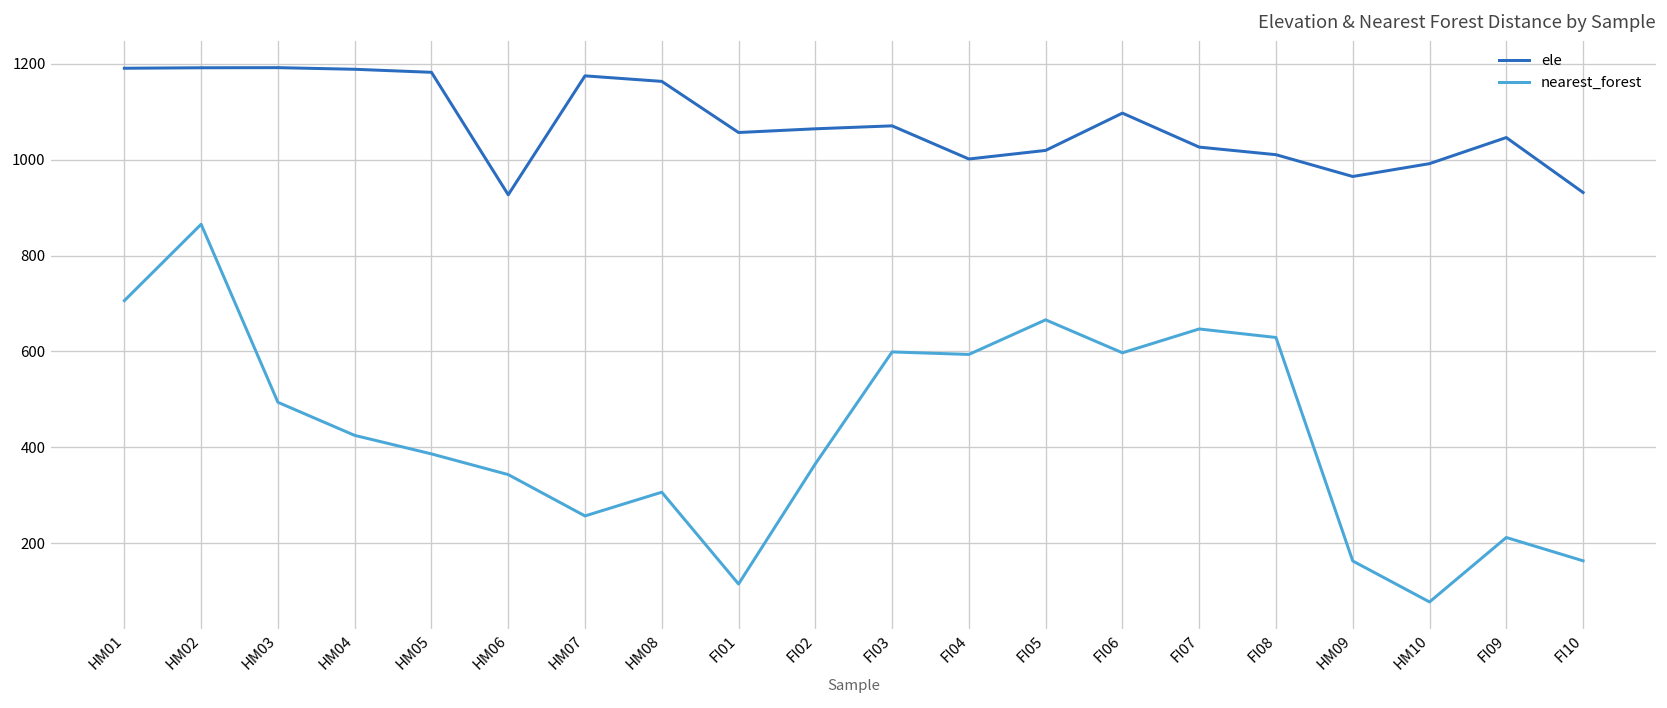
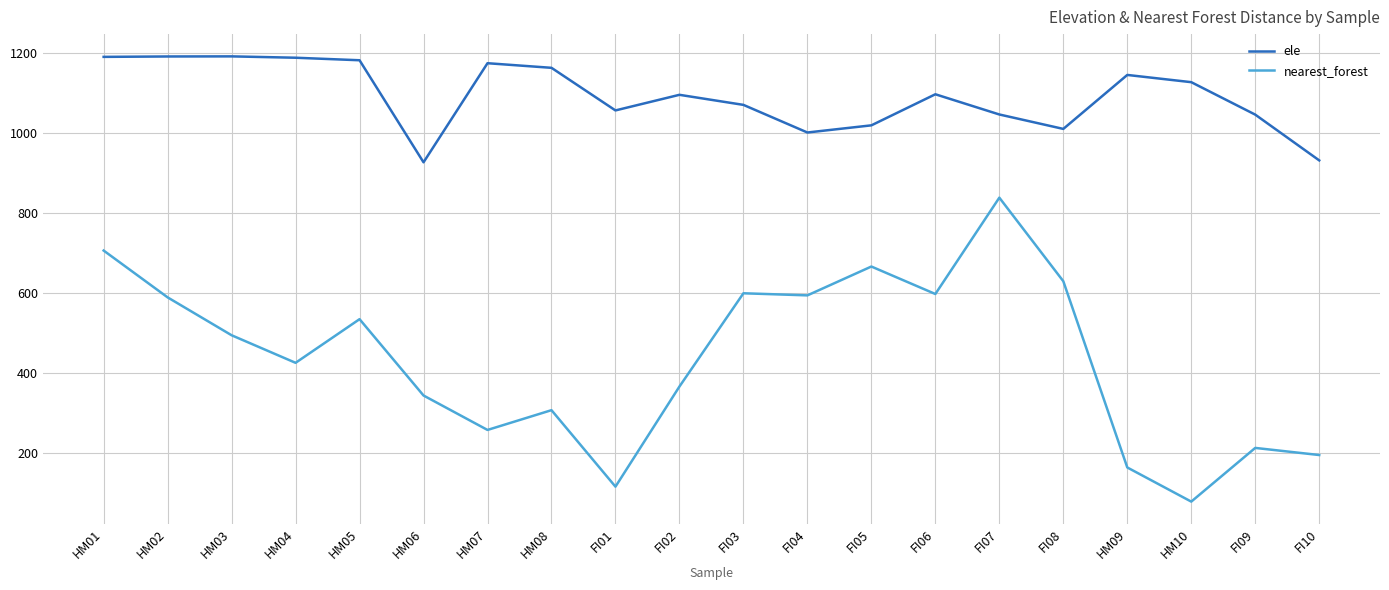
  {
    "ele": {
      "HM01": 1190,
      "HM02": 1190,
      "HM03": 1190,
      "HM04": 1190,
      "HM05": 1180,
      "HM06": 930,
      "HM07": 1170,
      "HM08": 1160,
      "FI01": 1060,
-     "FI02": 1060,
+     "FI02": 1100,
      "FI03": 1070,
      "FI04": 1000,
      "FI05": 1020,
      "FI06": 1100,
-     "FI07": 1030,
+     "FI07": 1050,
      "FI08": 1010,
-     "HM09": 960,
-     "HM10": 990,
+     "HM09": 1150,
+     "HM10": 1130,
      "FI09": 1050,
      "FI10": 930
    },
    "nearest_forest": {
      "HM01": 710,
-     "HM02": 870,
+     "HM02": 590,
      "HM03": 490,
      "HM04": 430,
-     "HM05": 390,
+     "HM05": 530,
      "HM06": 340,
      "HM07": 260,
      "HM08": 310,
      "FI01": 120,
      "FI02": 370,
      "FI03": 600,
      "FI04": 590,
      "FI05": 670,
      "FI06": 600,
-     "FI07": 650,
+     "FI07": 840,
      "FI08": 630,
      "HM09": 160,
      "HM10": 80,
      "FI09": 210,
-     "FI10": 160
+     "FI10": 190
    }
  }
